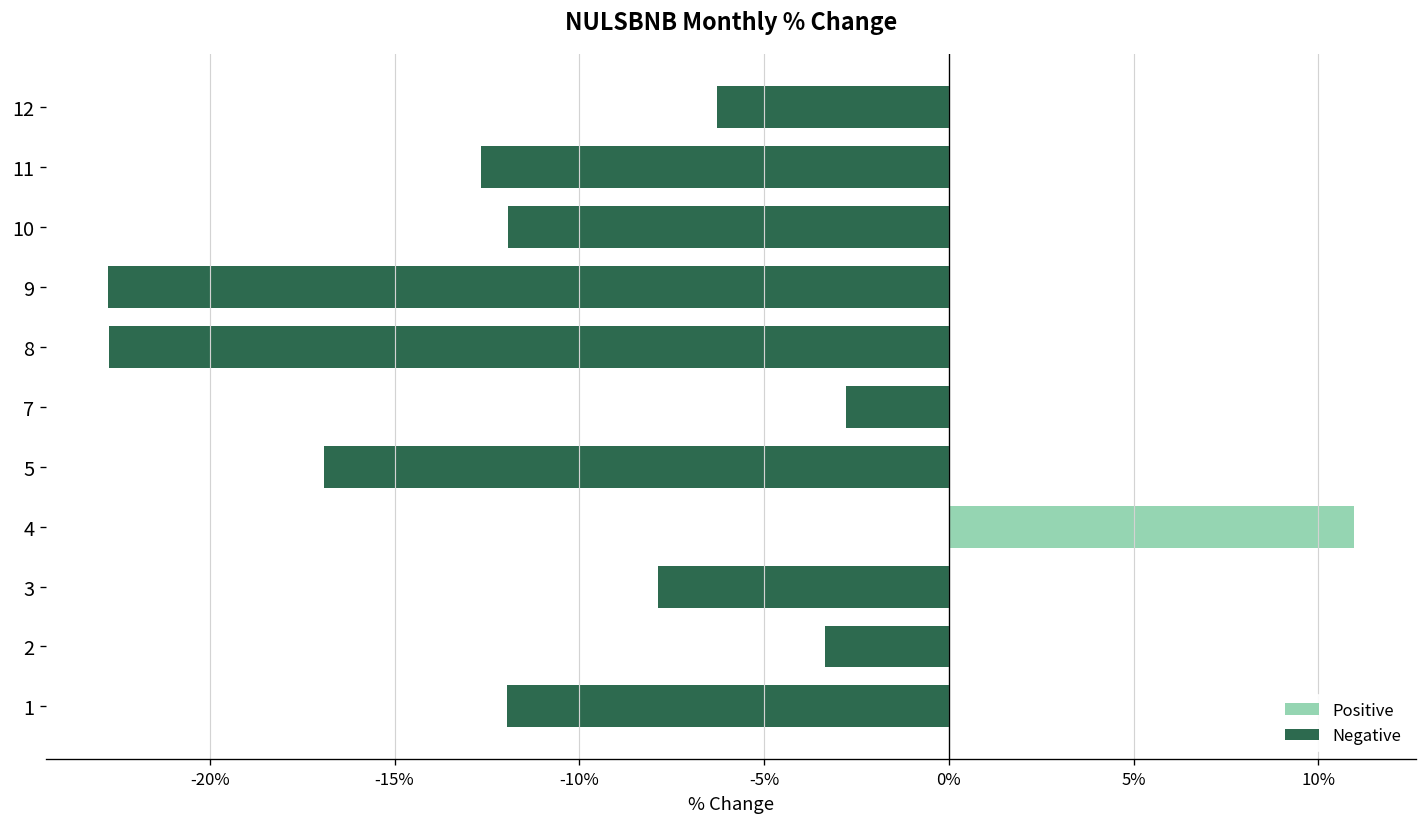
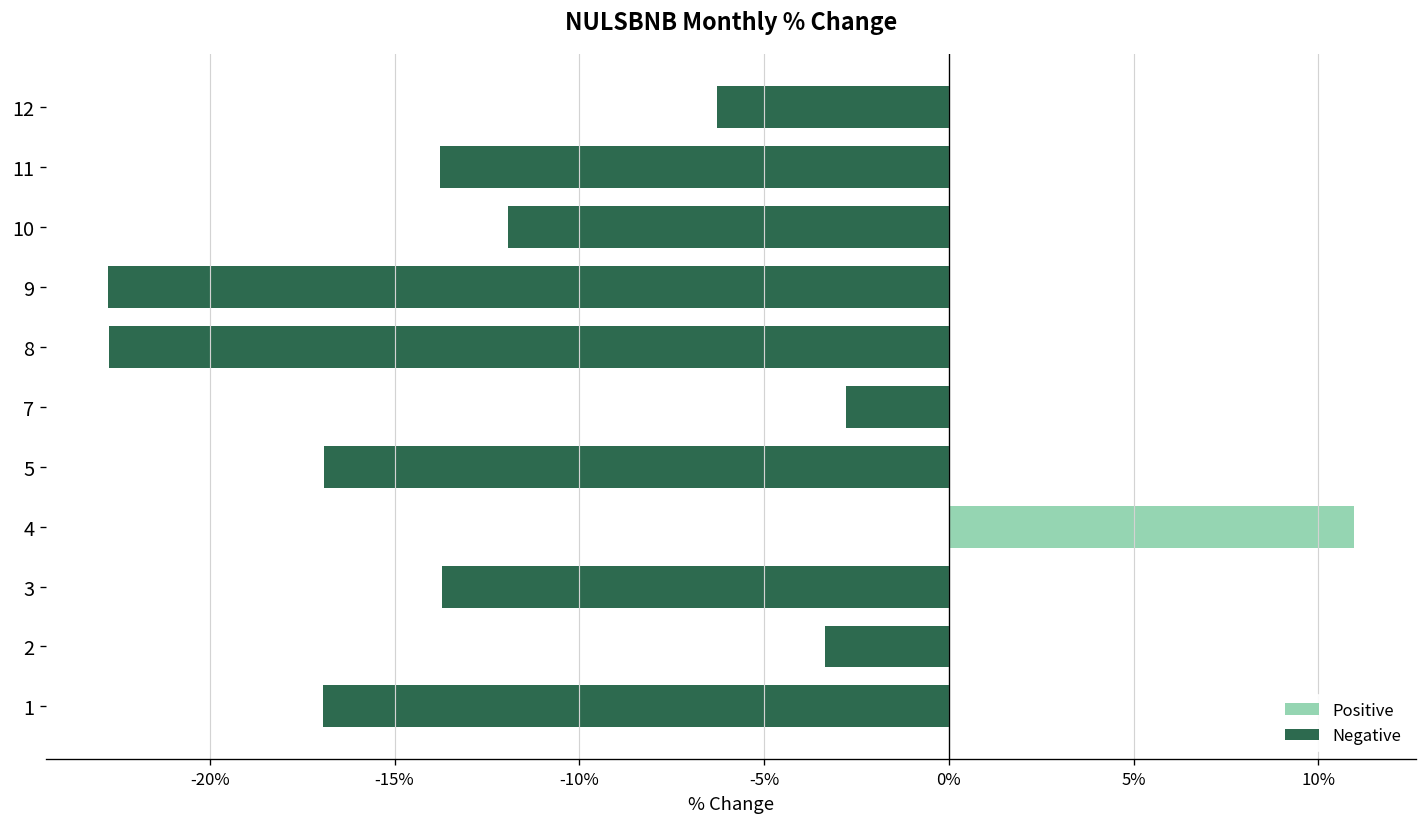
  {
    "12": "-6.3%",
-   "11": "-12.6%",
+   "11": "-13.8%",
    "10": "-11.9%",
    "9": "-22.7%",
    "8": "-22.7%",
    "7": "-2.8%",
    "5": "-16.9%",
    "4": "11.0%",
-   "3": "-7.9%",
+   "3": "-13.7%",
    "2": "-3.4%",
-   "1": "-11.9%"
+   "1": "-16.9%"
  }
